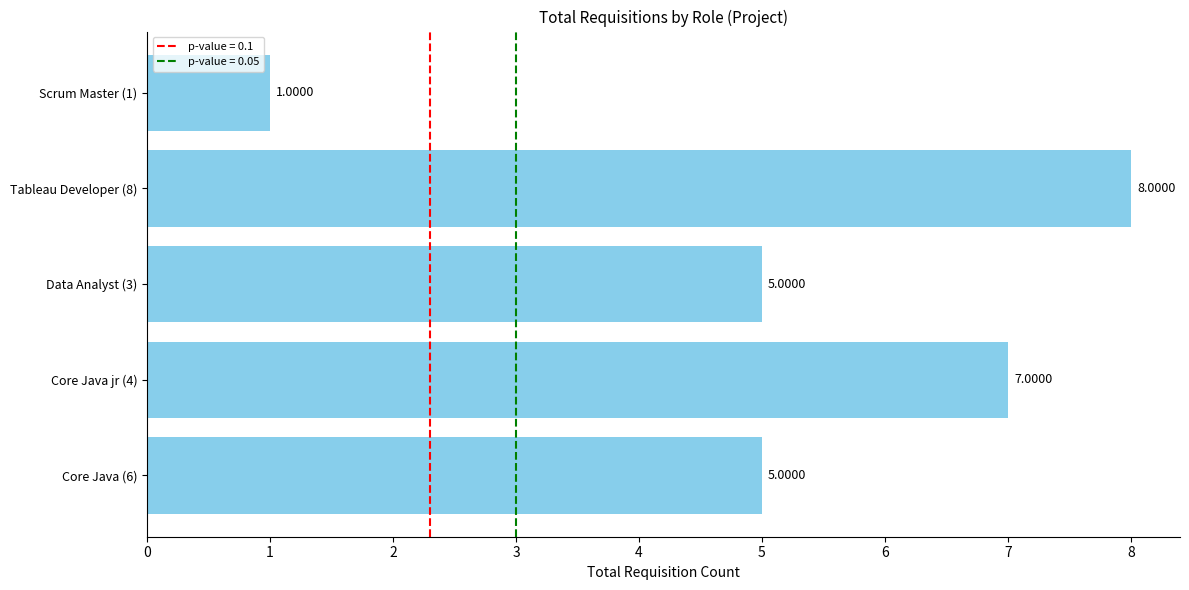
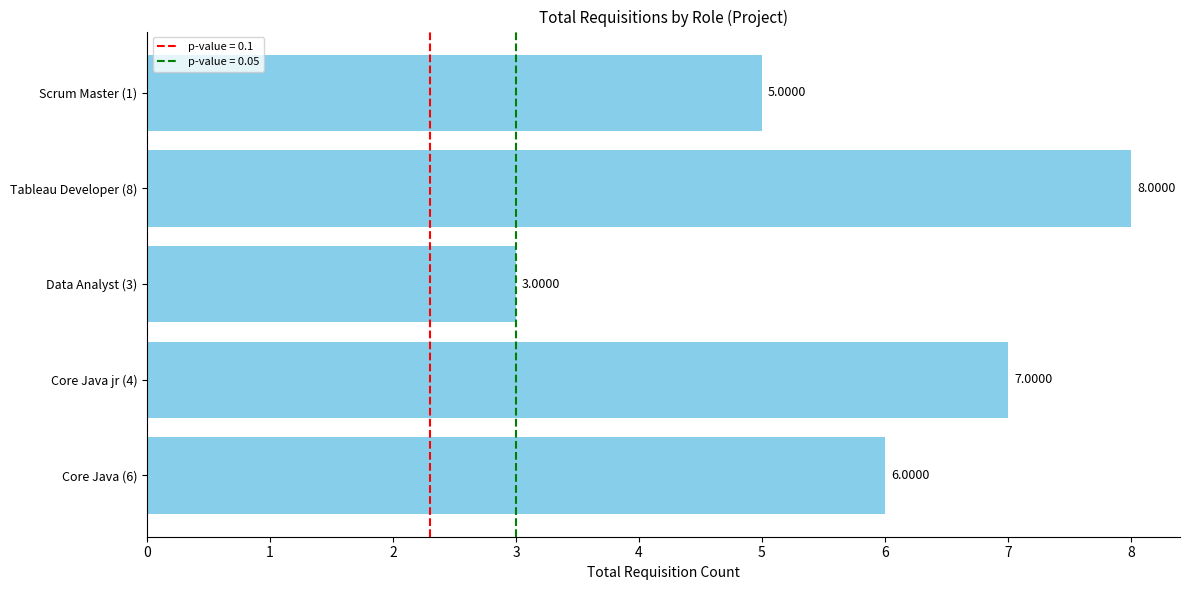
  {
-   "Scrum Master (1)": 1.0000,
+   "Scrum Master (1)": 5.0000,
    "Tableau Developer (8)": 8.0000,
-   "Data Analyst (3)": 5.0000,
+   "Data Analyst (3)": 3.0000,
    "Core Java jr (4)": 7.0000,
-   "Core Java (6)": 5.0000
+   "Core Java (6)": 6.0000
  }
